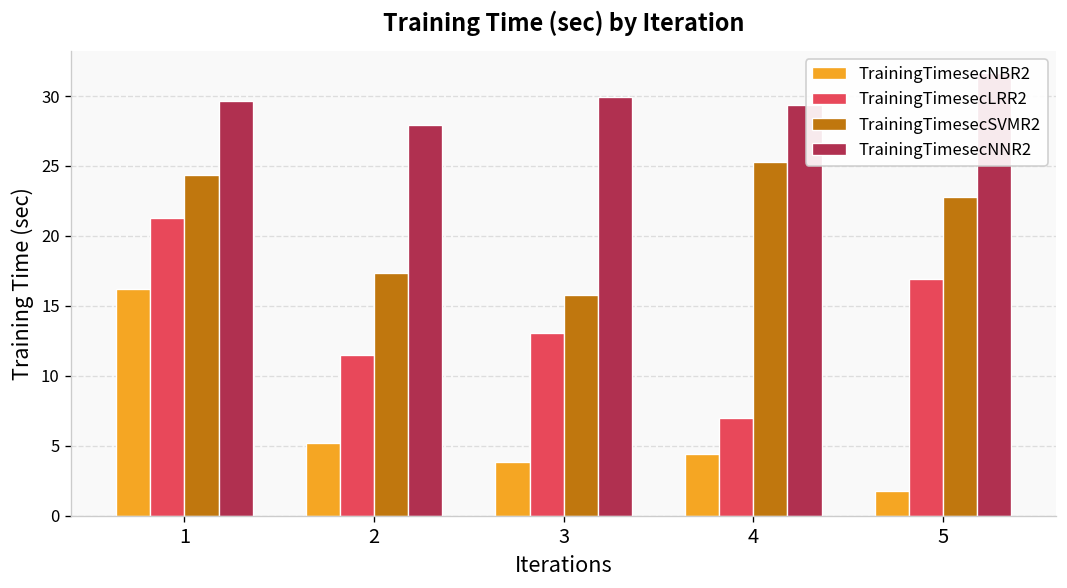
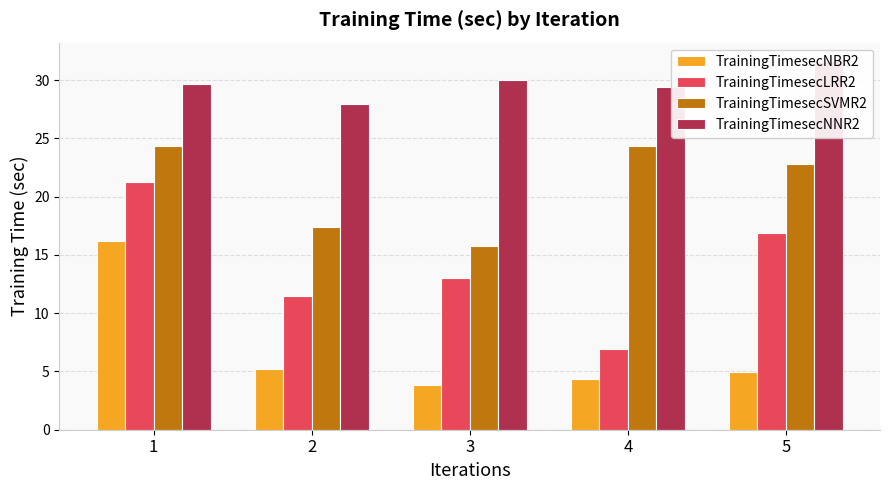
  {
    "TrainingTimesecNBR2": {
      "1": 16.2,
      "2": 5.2,
      "3": 3.8,
      "4": 4.4,
-     "5": 1.8
+     "5": 4.9
    },
    "TrainingTimesecLRR2": {
      "1": 21.3,
      "2": 11.5,
      "3": 13.0,
      "4": 7.0,
      "5": 16.9
    },
    "TrainingTimesecSVMR2": {
      "1": 24.4,
      "2": 17.4,
      "3": 15.8,
-     "4": 25.3,
+     "4": 24.3,
      "5": 22.8
    },
    "TrainingTimesecNNR2": {
      "1": 29.7,
      "2": 27.9,
      "3": 30.0,
      "4": 29.4
    }
  }
